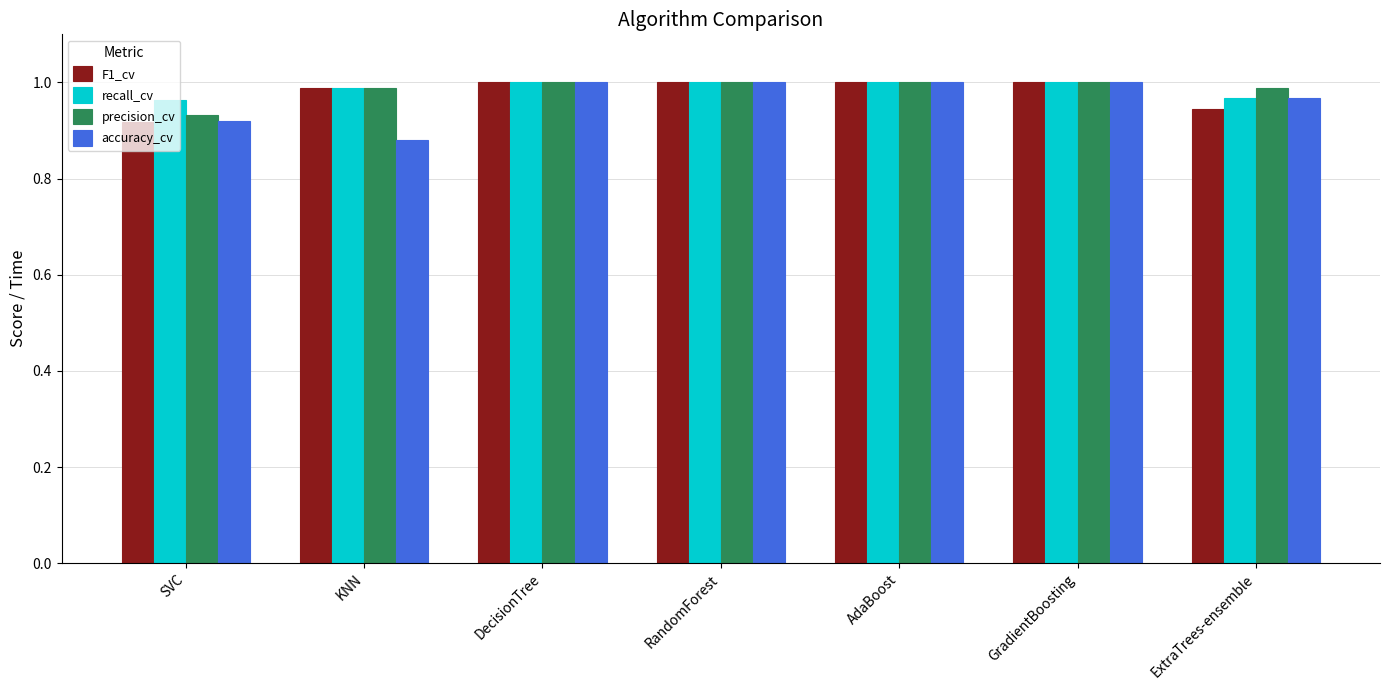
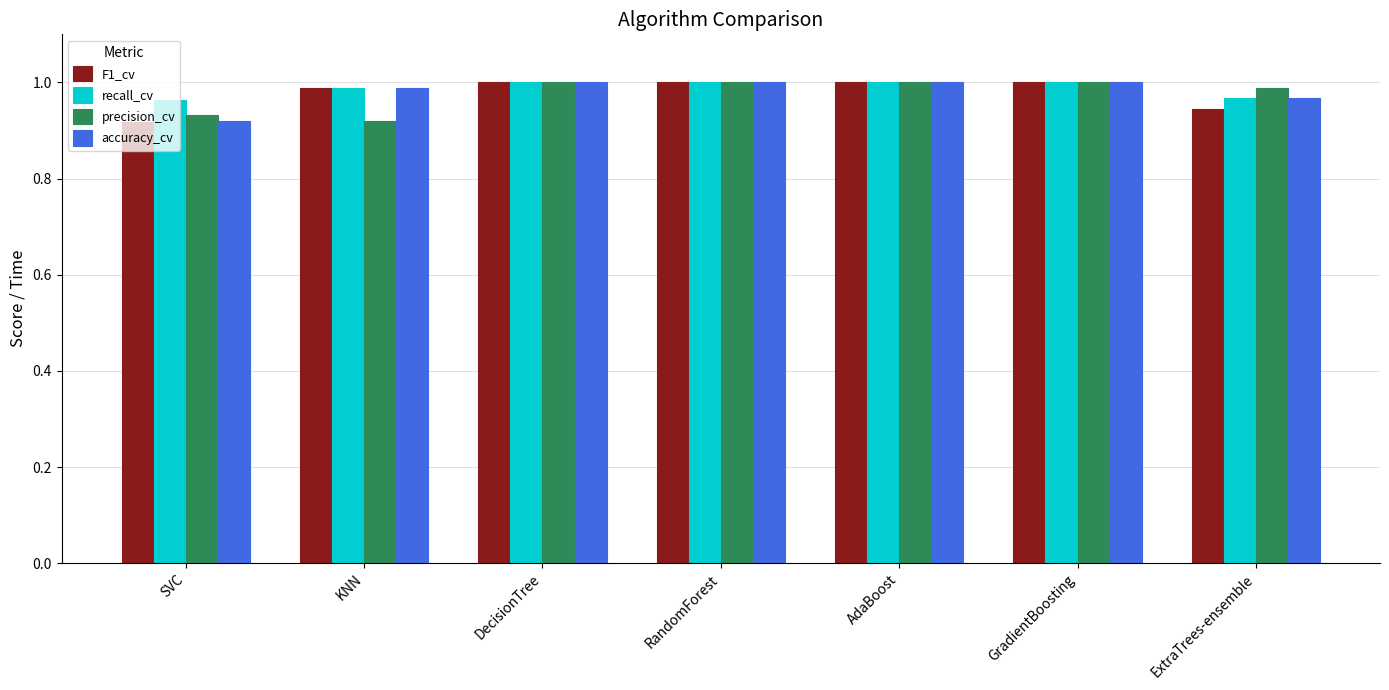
  {
    "F1_cv": {
      "KNN": 0.99,
      "DecisionTree": 1.00,
      "RandomForest": 1.00,
      "AdaBoost": 1.00,
      "GradientBoosting": 1.00,
      "ExtraTrees-ensemble": 0.94
    },
    "recall_cv": {
      "KNN": 0.99,
      "DecisionTree": 1.00,
      "RandomForest": 1.00,
      "AdaBoost": 1.00,
      "GradientBoosting": 1.00,
      "ExtraTrees-ensemble": 0.97
    },
    "precision_cv": {
      "SVC": 0.93,
-     "KNN": 0.99,
+     "KNN": 0.92,
      "DecisionTree": 1.00,
      "RandomForest": 1.00,
      "AdaBoost": 1.00,
      "GradientBoosting": 1.00,
      "ExtraTrees-ensemble": 0.99
    },
    "accuracy_cv": {
      "SVC": 0.92,
-     "KNN": 0.88,
+     "KNN": 0.99,
      "DecisionTree": 1.00,
      "RandomForest": 1.00,
      "AdaBoost": 1.00,
      "GradientBoosting": 1.00,
      "ExtraTrees-ensemble": 0.97
    }
  }
